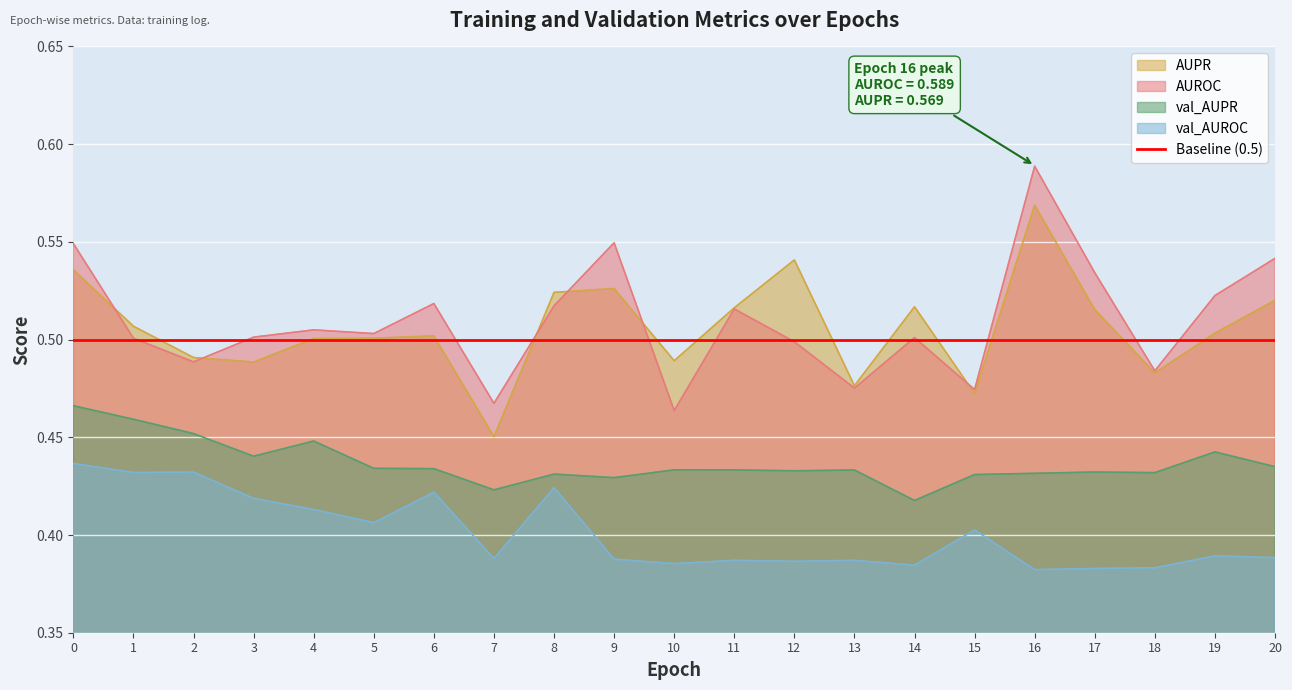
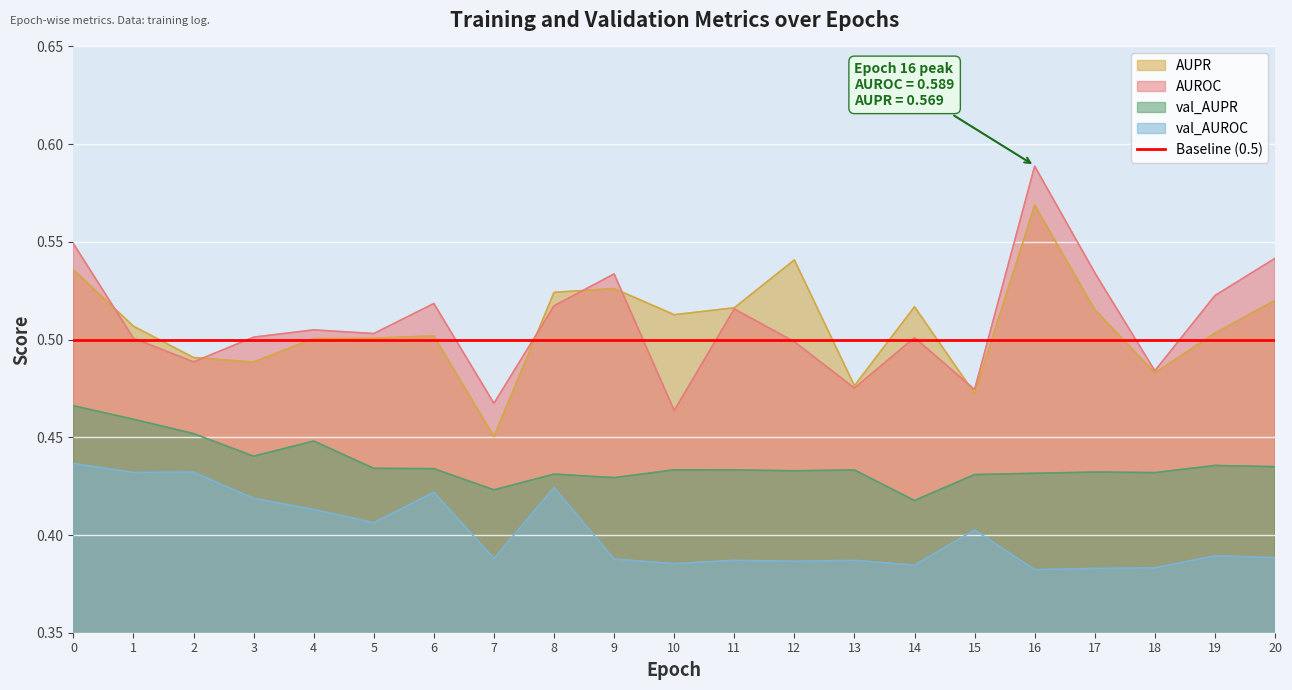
  {
    "AUPR": {
      "0": 0.536,
      "1": 0.507,
      "2": 0.491,
      "3": 0.488,
      "4": 0.501,
      "5": 0.501,
      "6": 0.502,
      "7": 0.450,
      "8": 0.524,
      "9": 0.526,
-     "10": 0.489,
+     "10": 0.513,
      "12": 0.541,
      "14": 0.517,
      "15": 0.472,
      "16": 0.569,
      "17": 0.515,
      "19": 0.503,
      "20": 0.520
    },
    "AUROC": {
      "0": 0.549,
      "1": 0.501,
      "2": 0.489,
      "3": 0.501,
      "4": 0.505,
      "5": 0.503,
      "6": 0.518,
      "7": 0.467,
      "8": 0.517,
-     "9": 0.550,
+     "9": 0.534,
      "10": 0.464,
      "12": 0.499,
      "14": 0.501,
      "15": 0.474,
      "17": 0.534,
      "19": 0.523,
      "20": 0.542
    },
    "val_AUPR": {
      "0": 0.466,
      "1": 0.459,
      "2": 0.452,
      "3": 0.440,
      "4": 0.448,
      "5": 0.434,
      "6": 0.434,
      "7": 0.423,
      "8": 0.431,
      "9": 0.429,
      "10": 0.433,
      "11": 0.433,
      "12": 0.433,
      "13": 0.433,
      "14": 0.418,
      "15": 0.431,
      "16": 0.432,
      "17": 0.432,
      "18": 0.432,
-     "19": 0.443,
+     "19": 0.436,
      "20": 0.435
    },
    "val_AUROC": {
      "0": 0.437,
      "1": 0.432,
      "2": 0.432,
      "3": 0.419,
      "4": 0.413,
      "5": 0.406,
      "6": 0.422,
      "7": 0.388,
      "8": 0.424,
      "9": 0.388,
      "10": 0.385,
      "11": 0.387,
      "12": 0.387,
      "13": 0.387,
      "14": 0.385,
      "15": 0.403,
      "16": 0.382,
      "17": 0.383,
      "18": 0.383,
      "19": 0.389,
      "20": 0.388
    }
  }
